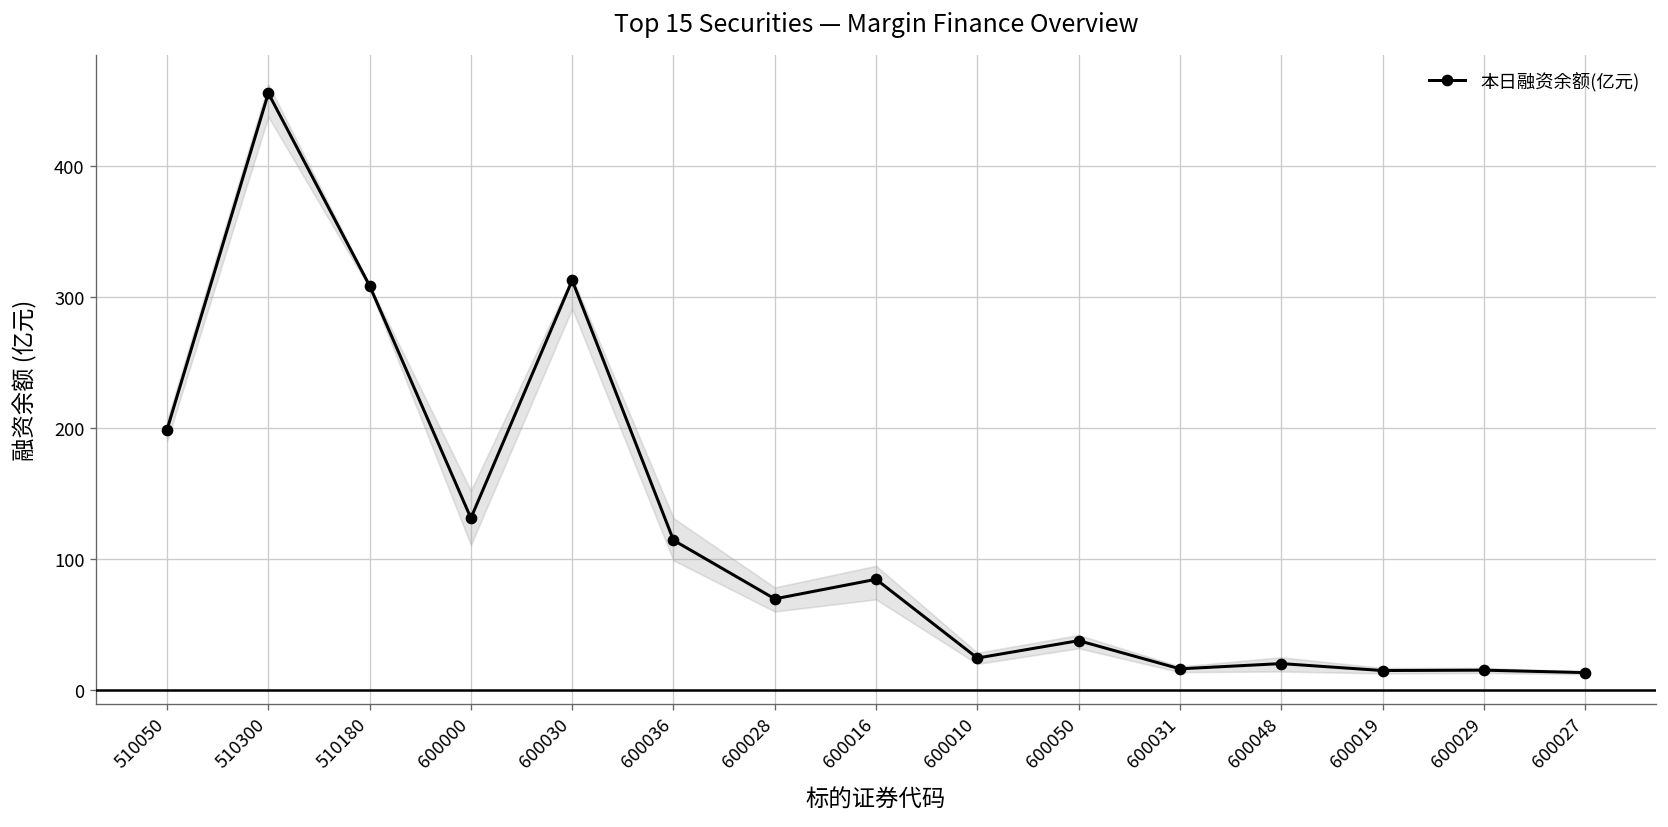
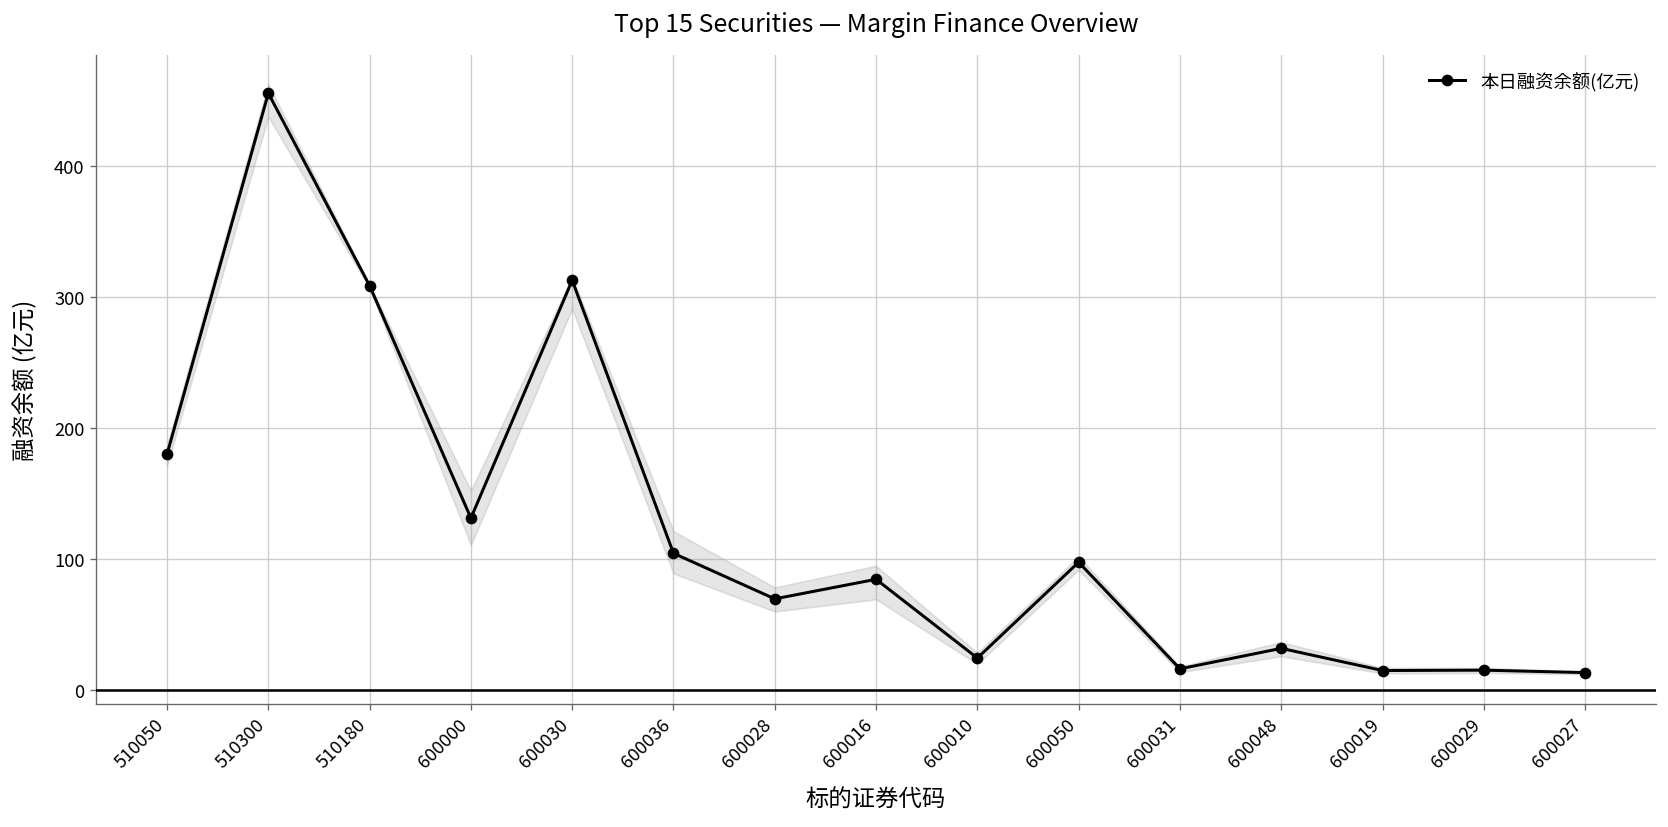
  {
    "本日融资余额(亿元)": {
-     "510050": 199,
+     "510050": 180,
      "510300": 455,
      "600000": 131,
      "600030": 312,
-     "600036": 114,
+     "600036": 104,
      "600028": 69,
      "600016": 84,
      "600010": 24,
-     "600050": 37,
-     "600048": 20
+     "600050": 97,
+     "600048": 32
    }
  }
